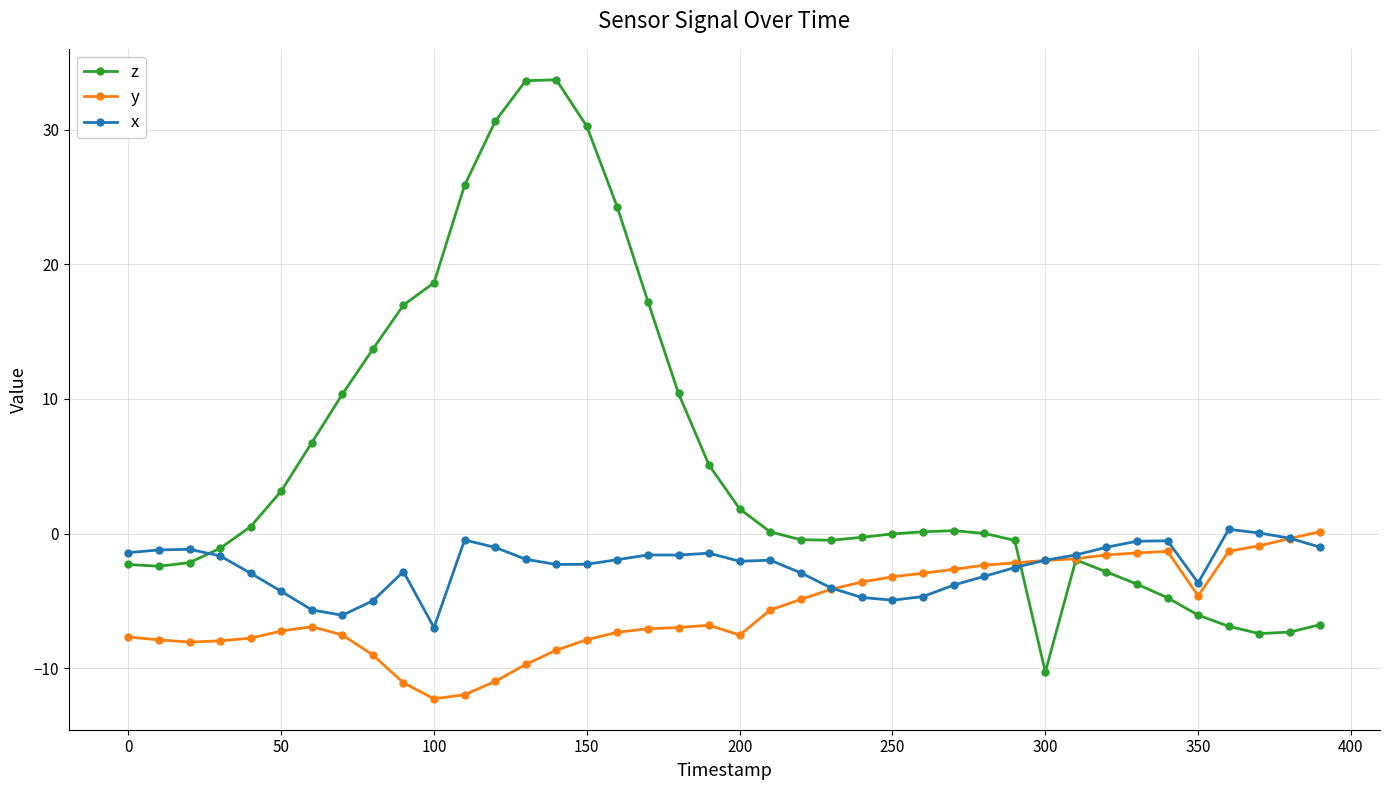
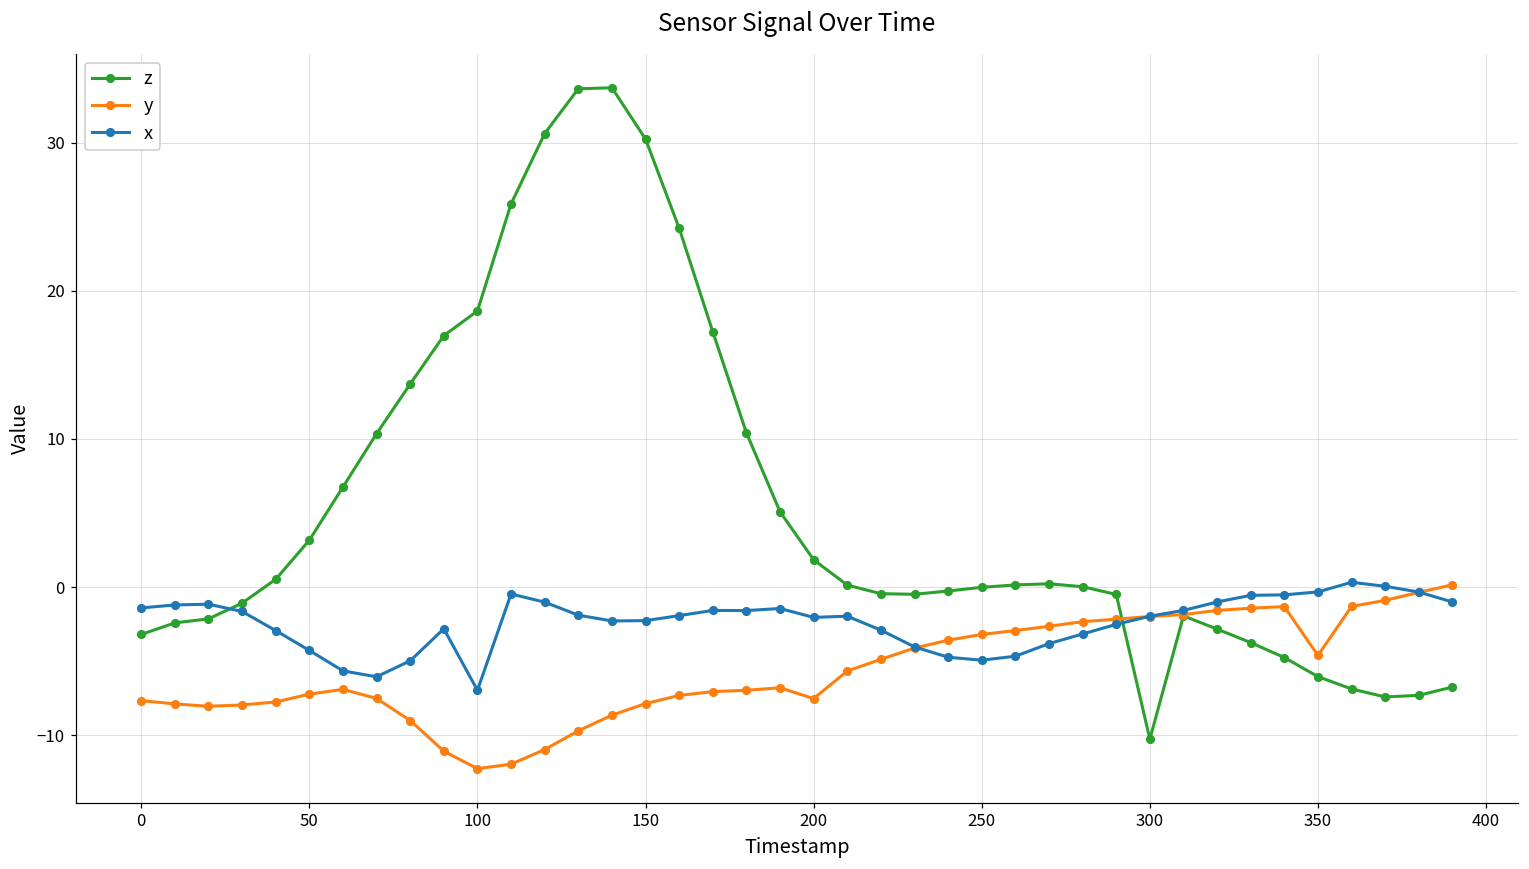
  {
    "z": {
-     "0": -2.3,
+     "0": -3.2,
      "50": 3.2,
      "100": 18.6,
      "150": 30.2,
      "200": 1.8,
      "250": 0.0,
      "300": -10.3,
      "350": -6.1
    },
    "y": {
      "0": -7.7,
      "50": -7.2,
      "100": -12.3,
      "150": -7.9,
      "200": -7.5,
      "250": -3.2,
      "350": -4.6
    },
    "x": {
      "0": -1.4,
      "50": -4.3,
      "100": -7.0,
      "150": -2.3,
      "200": -2.1,
      "250": -4.9,
-     "350": -3.7
+     "350": -0.3
    }
  }
